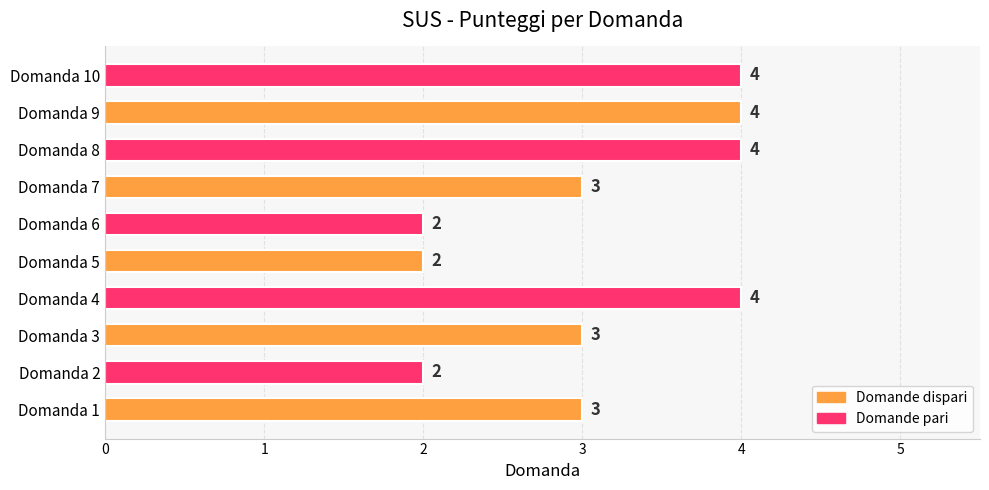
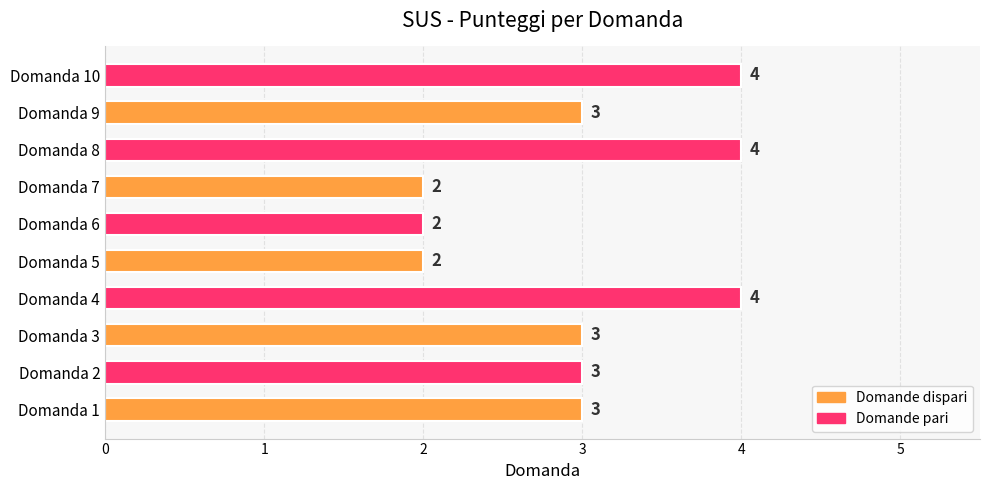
  {
    "Domanda 10": 4,
-   "Domanda 9": 4,
+   "Domanda 9": 3,
    "Domanda 8": 4,
-   "Domanda 7": 3,
+   "Domanda 7": 2,
    "Domanda 6": 2,
    "Domanda 5": 2,
    "Domanda 4": 4,
    "Domanda 3": 3,
-   "Domanda 2": 2,
+   "Domanda 2": 3,
    "Domanda 1": 3
  }
